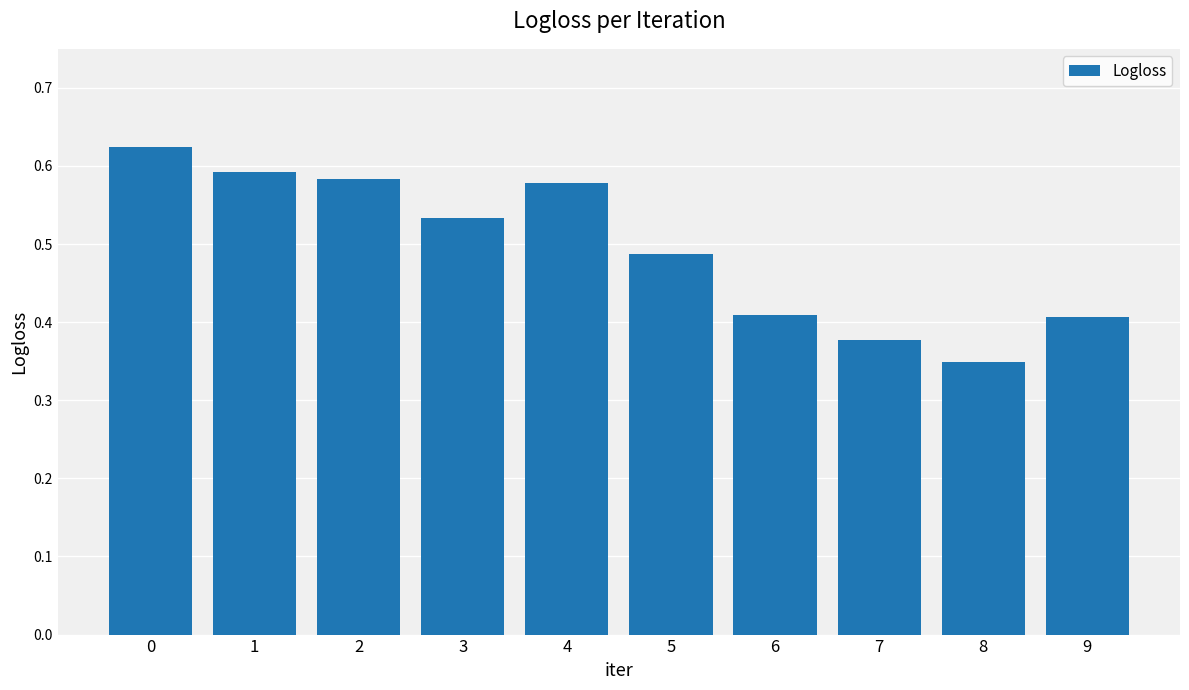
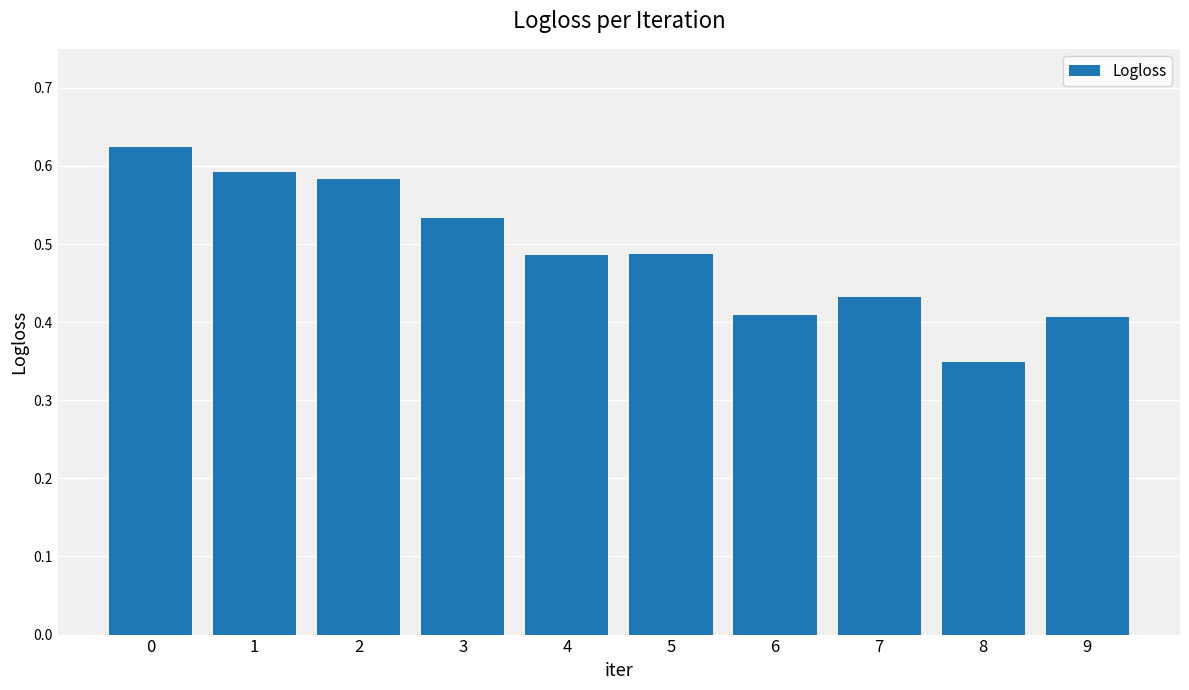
  {
    "0": 0.62,
    "1": 0.59,
    "2": 0.58,
    "3": 0.53,
-   "4": 0.58,
+   "4": 0.49,
    "5": 0.49,
    "6": 0.41,
-   "7": 0.38,
+   "7": 0.43,
    "8": 0.35,
    "9": 0.41
  }
